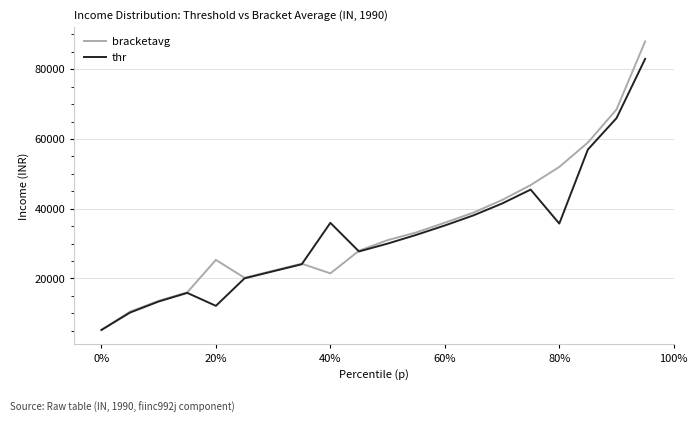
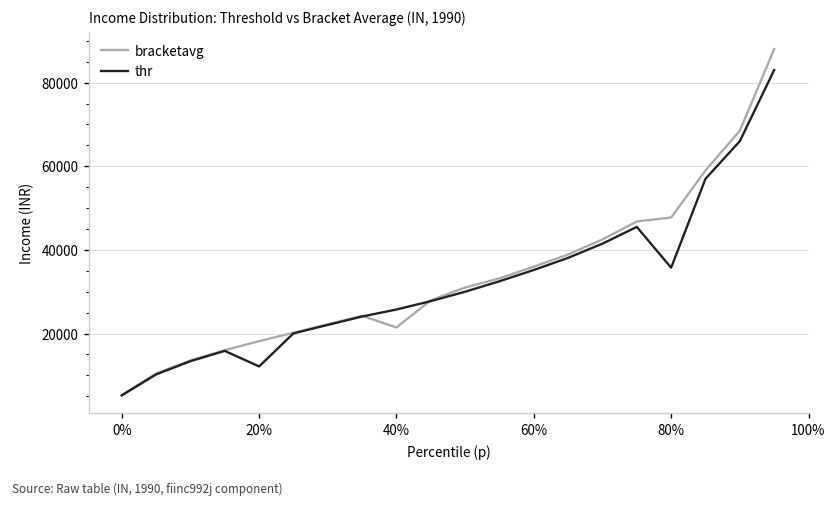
  {
    "bracketavg": {
-     "20%": 25000,
+     "20%": 18000,
      "40%": 21000,
      "60%": 36000,
-     "80%": 52000
+     "80%": 48000
    },
    "thr": {
      "20%": 12000,
-     "40%": 36000,
+     "40%": 26000,
      "60%": 35000,
      "80%": 36000
    }
  }
